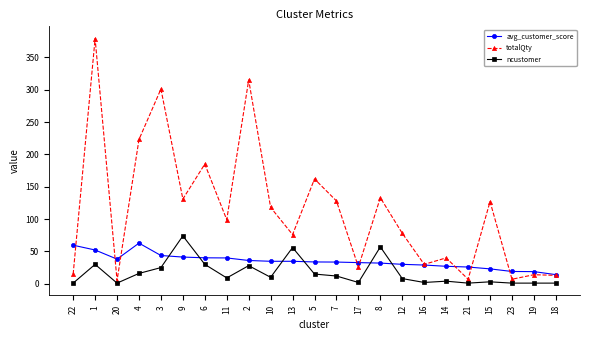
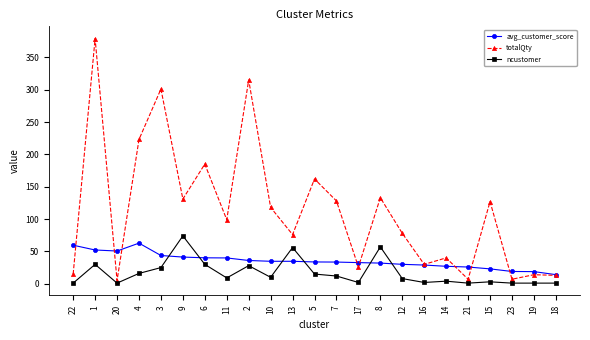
  {
    "avg_customer_score": {
      "22": 60,
      "1": 50,
-     "20": 40,
+     "20": 50,
      "4": 60,
      "3": 40,
      "9": 40,
      "6": 40,
      "11": 40,
      "2": 40,
      "10": 30,
      "13": 30,
      "5": 30,
      "7": 30,
      "17": 30,
      "8": 30,
      "12": 30,
      "14": 30,
      "21": 30,
      "15": 20,
      "23": 20,
      "19": 20
    },
    "totalQty": {
      "22": 20,
      "1": 380,
      "20": 10,
      "4": 220,
      "3": 300,
      "9": 130,
      "6": 190,
      "11": 100,
      "2": 320,
      "10": 120,
      "13": 80,
      "5": 160,
      "7": 130,
      "17": 30,
      "8": 130,
      "12": 80,
      "14": 40,
      "21": 10,
      "15": 130,
      "23": 10,
      "19": 10
    },
    "ncustomer": {
      "22": 0,
      "1": 30,
      "20": 0,
      "4": 20,
      "3": 30,
      "9": 70,
      "6": 30,
      "11": 10,
      "2": 30,
      "10": 10,
      "13": 60,
      "5": 20,
      "7": 10,
      "17": 0,
      "8": 60,
      "12": 10,
      "16": 0,
      "14": 0,
      "21": 0,
      "15": 0,
      "23": 0,
      "19": 0,
      "18": 0
    }
  }
